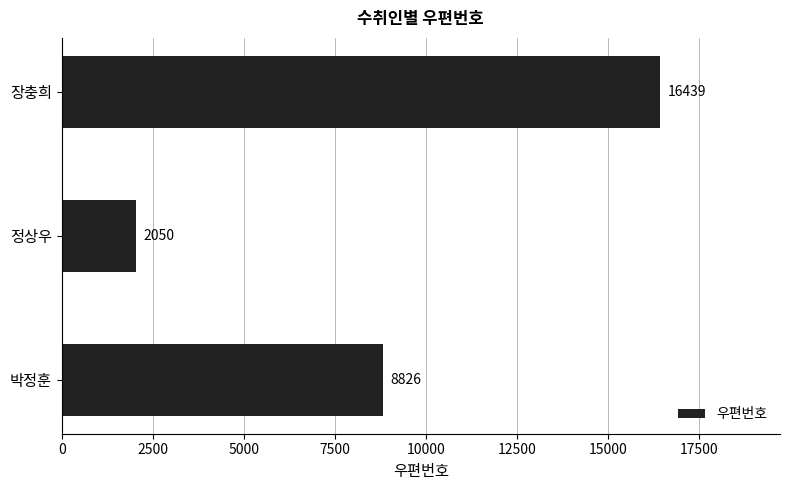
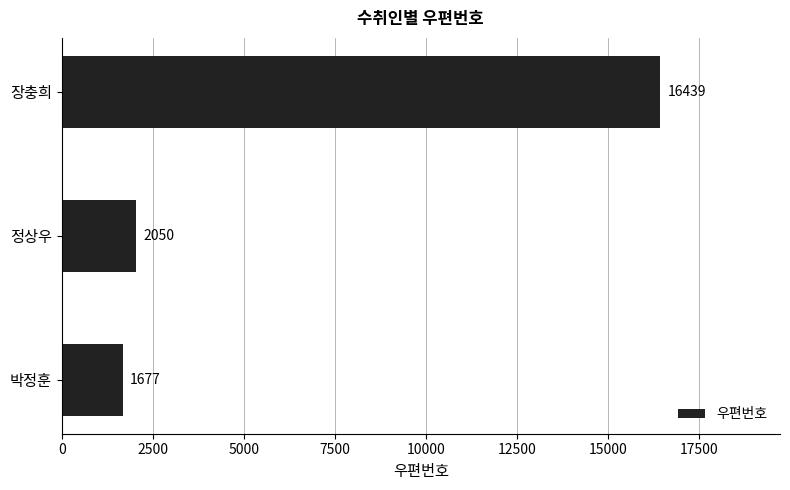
  {
    "장충희": 16439,
    "정상우": 2050,
-   "박정훈": 8826
+   "박정훈": 1677
  }
